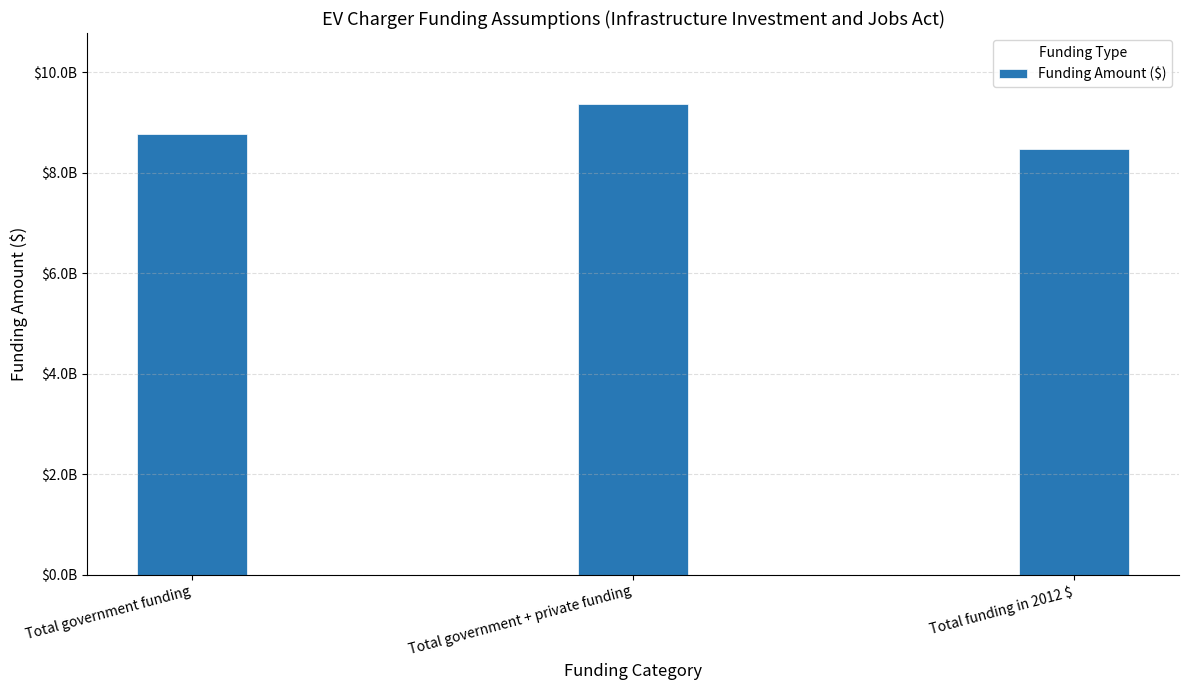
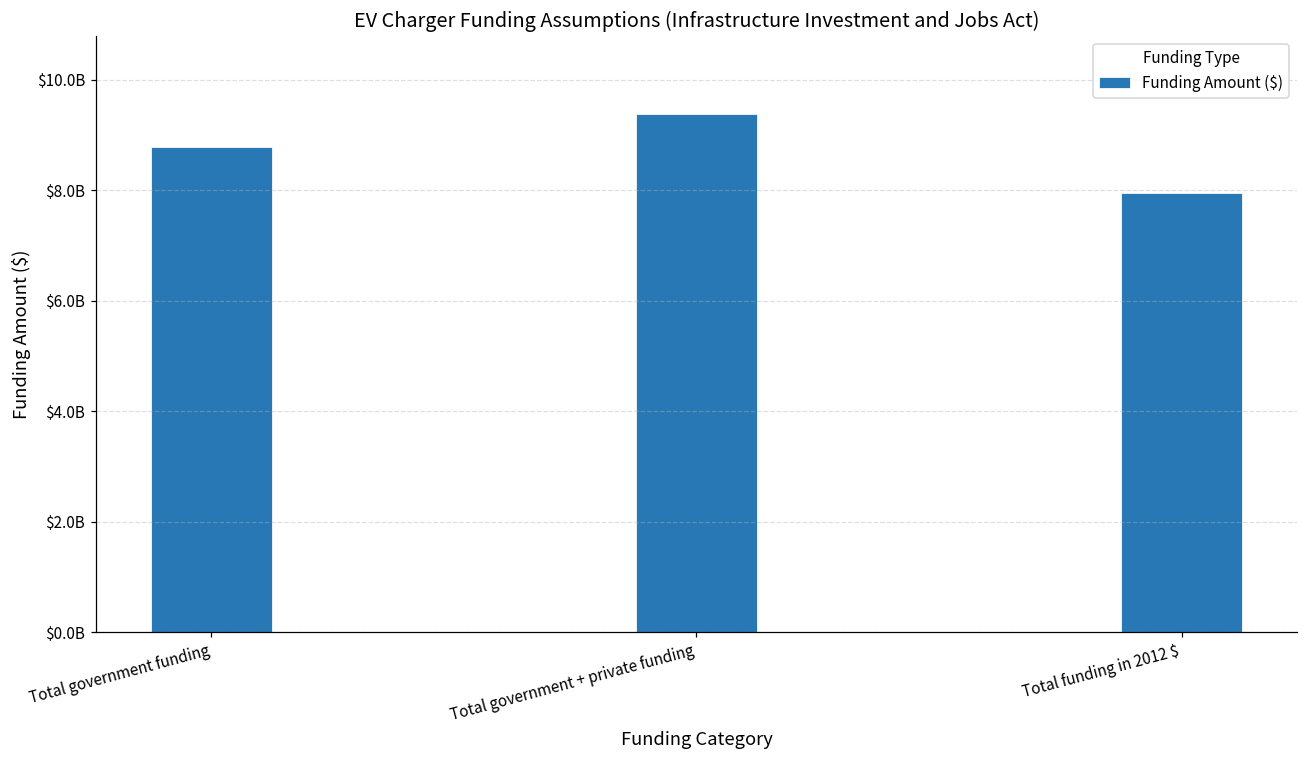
  {
    "Total government funding": "$8800000000",
    "Total government + private funding": "$9400000000",
-   "Total funding in 2012 $": "$8500000000"
+   "Total funding in 2012 $": "$7900000000"
  }
